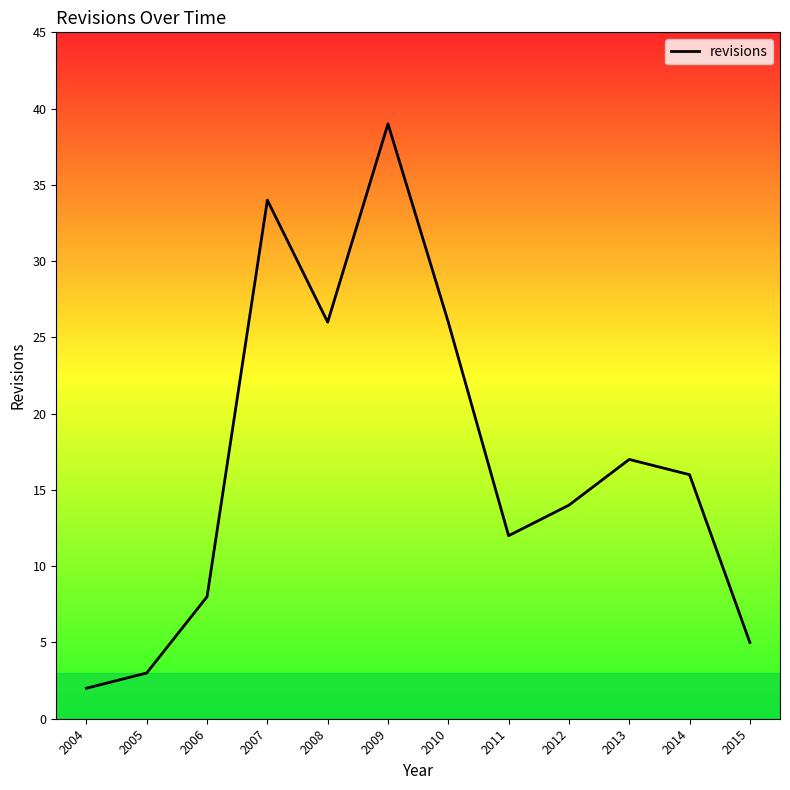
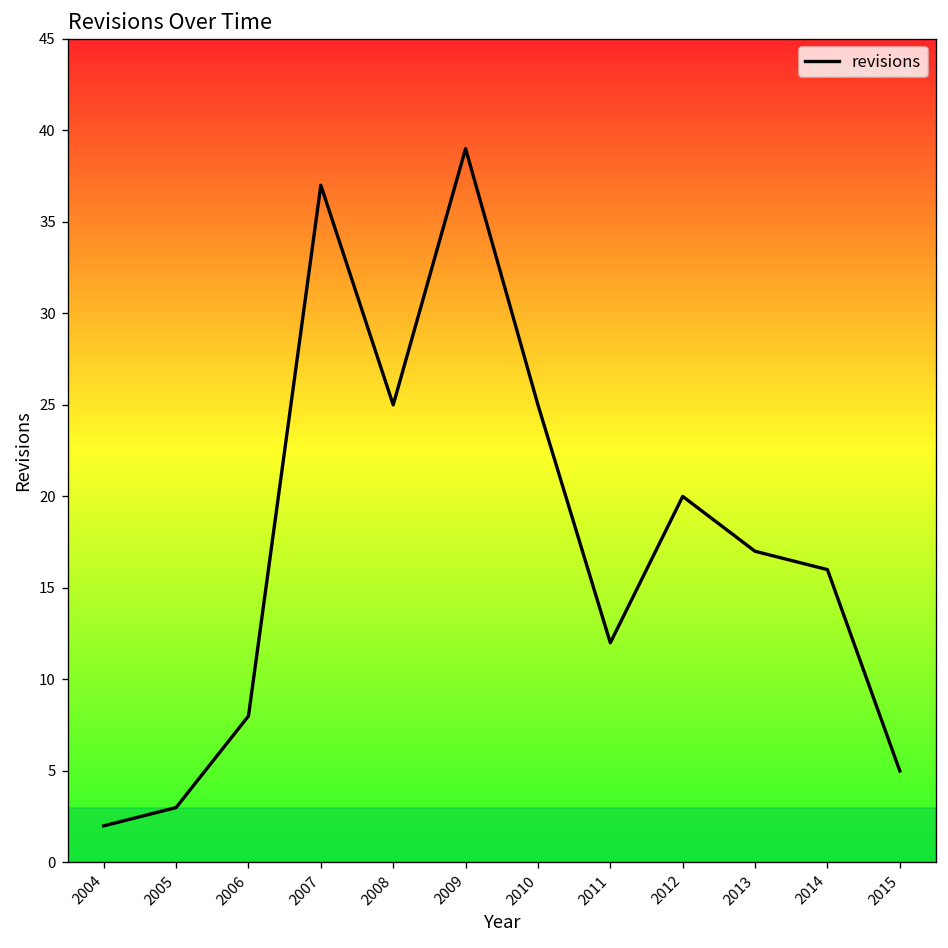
  {
    "2006": 8,
-   "2007": 34,
-   "2008": 26,
+   "2007": 37,
+   "2008": 25,
    "2009": 39,
-   "2010": 26,
+   "2010": 25,
    "2011": 12,
-   "2012": 14,
+   "2012": 20,
    "2013": 17,
    "2014": 16,
    "2015": 5
  }
